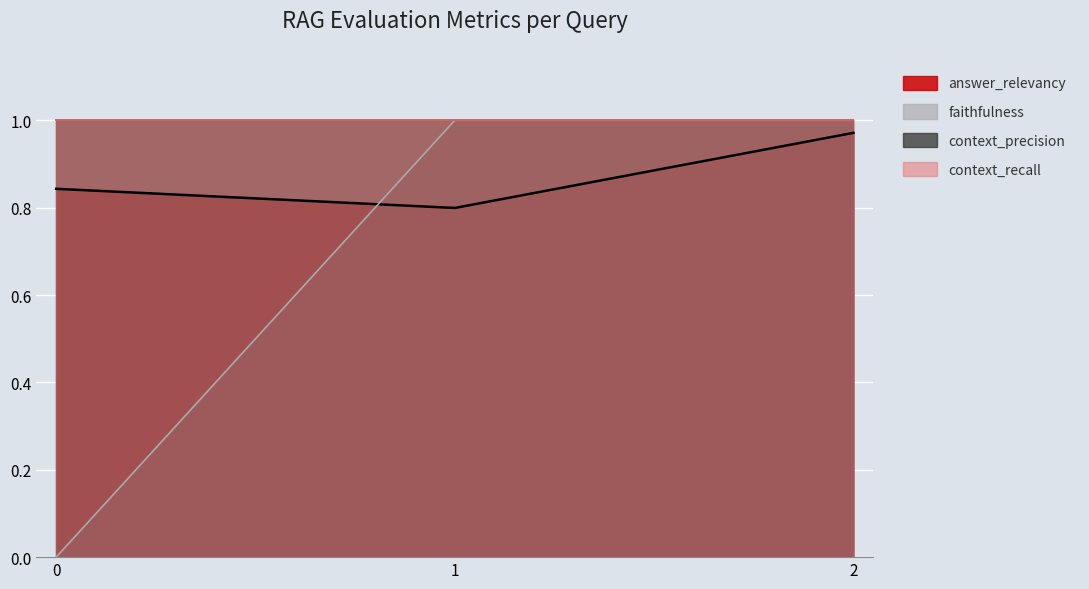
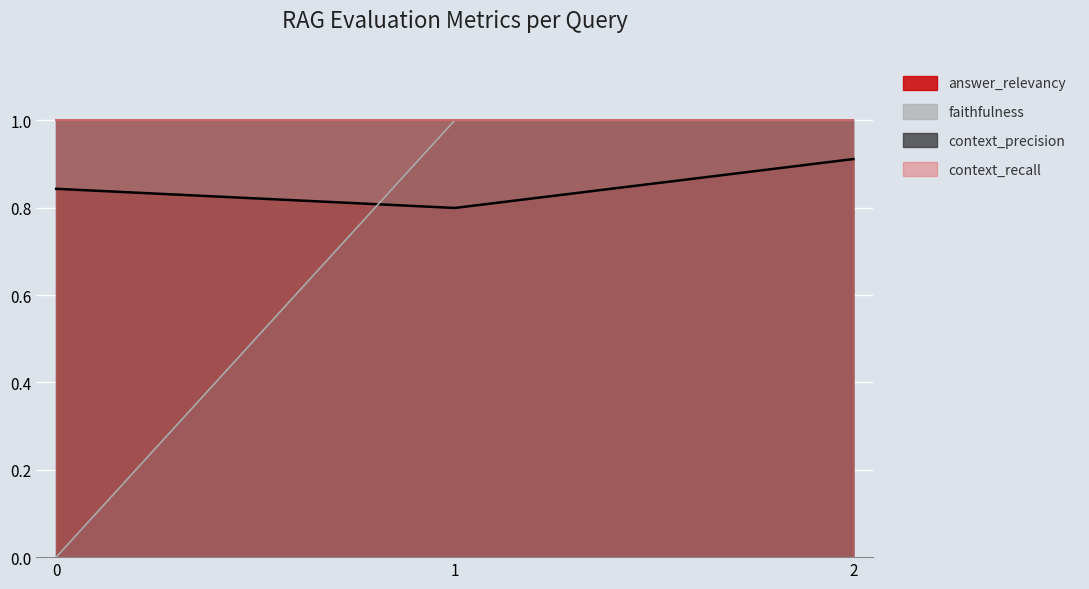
  {
    "answer_relevancy": {
      "0": 0.84,
      "1": 0.80,
-     "2": 0.97
+     "2": 0.91
    },
    "faithfulness": {
      "0": 0.00
    },
    "context_recall": {
      "0": 1.00
    }
  }
